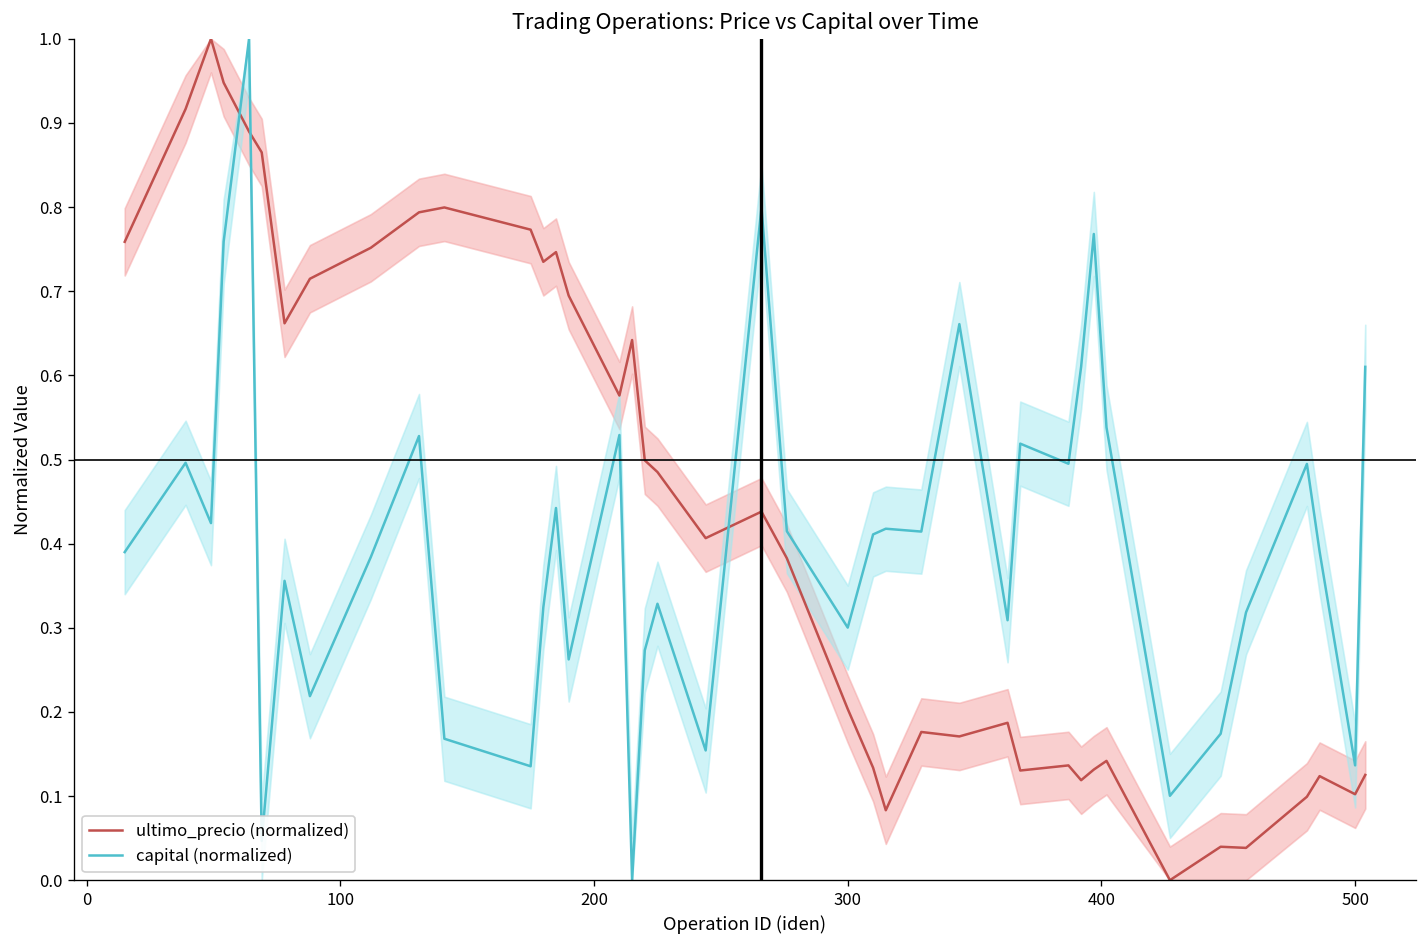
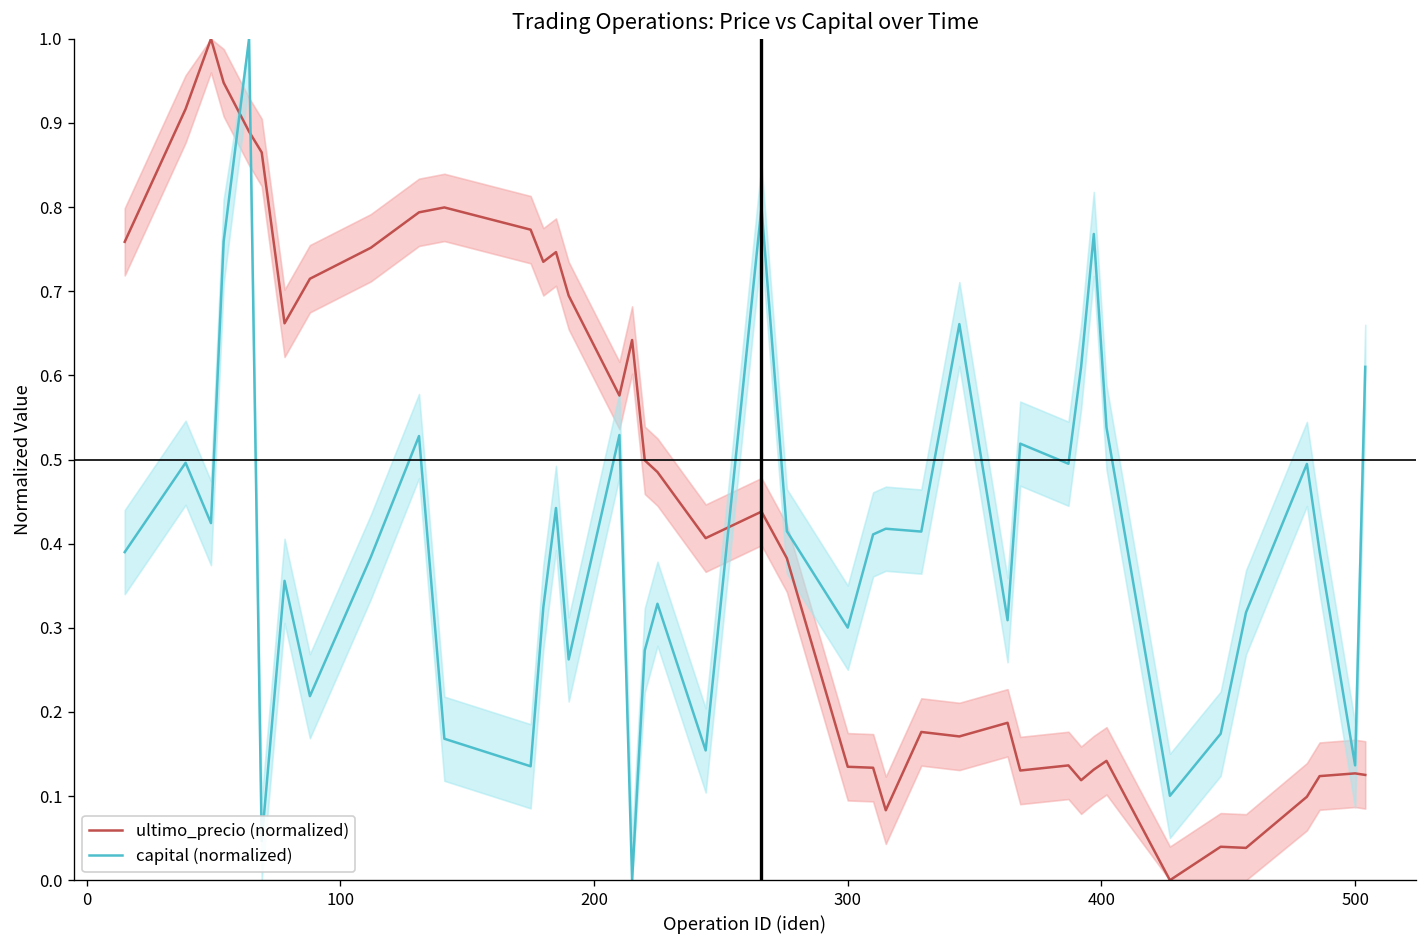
  {
    "ultimo_precio (normalized)": {
-     "300": 0.20,
-     "500": 0.10
+     "300": 0.13,
+     "500": 0.13
    },
    "capital (normalized)": {
      "300": 0.30,
      "500": 0.14
    }
  }
